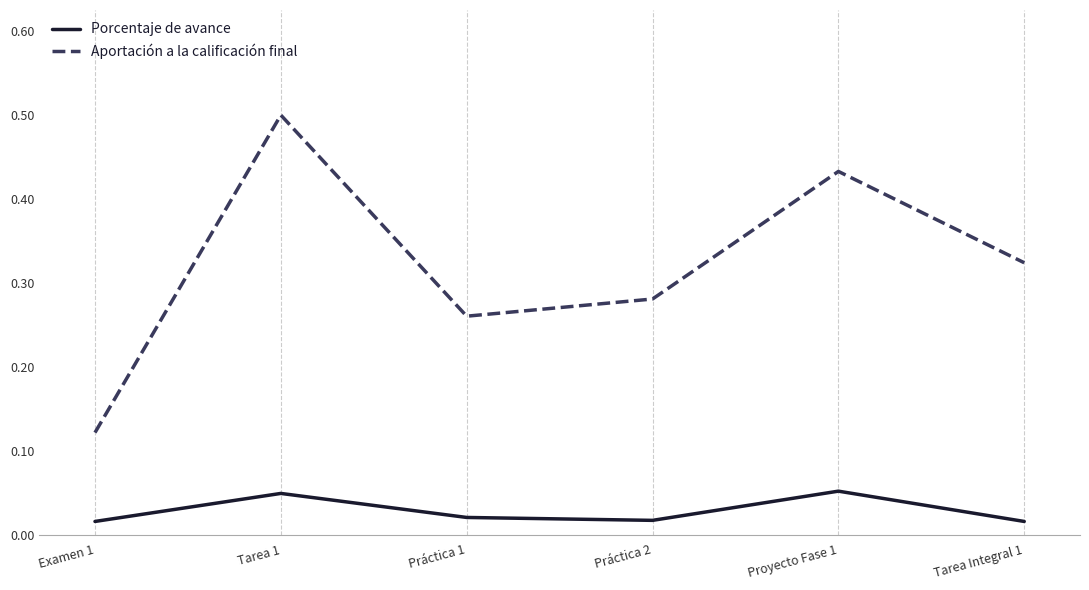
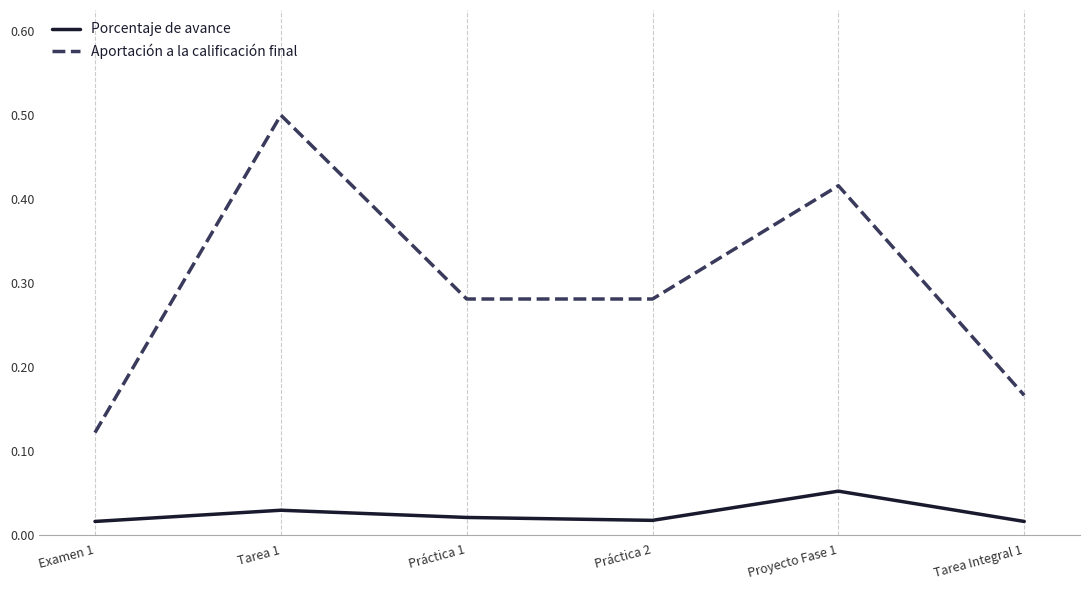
  {
    "Porcentaje de avance": {
      "Examen 1": 0.02,
-     "Tarea 1": 0.05,
+     "Tarea 1": 0.03,
      "Práctica 1": 0.02,
      "Práctica 2": 0.02,
      "Proyecto Fase 1": 0.05,
      "Tarea Integral 1": 0.02
    },
    "Aportación a la calificación final": {
      "Examen 1": 0.12,
      "Tarea 1": 0.50,
-     "Práctica 1": 0.26,
+     "Práctica 1": 0.28,
      "Práctica 2": 0.28,
-     "Proyecto Fase 1": 0.43,
-     "Tarea Integral 1": 0.32
+     "Proyecto Fase 1": 0.42,
+     "Tarea Integral 1": 0.17
    }
  }
